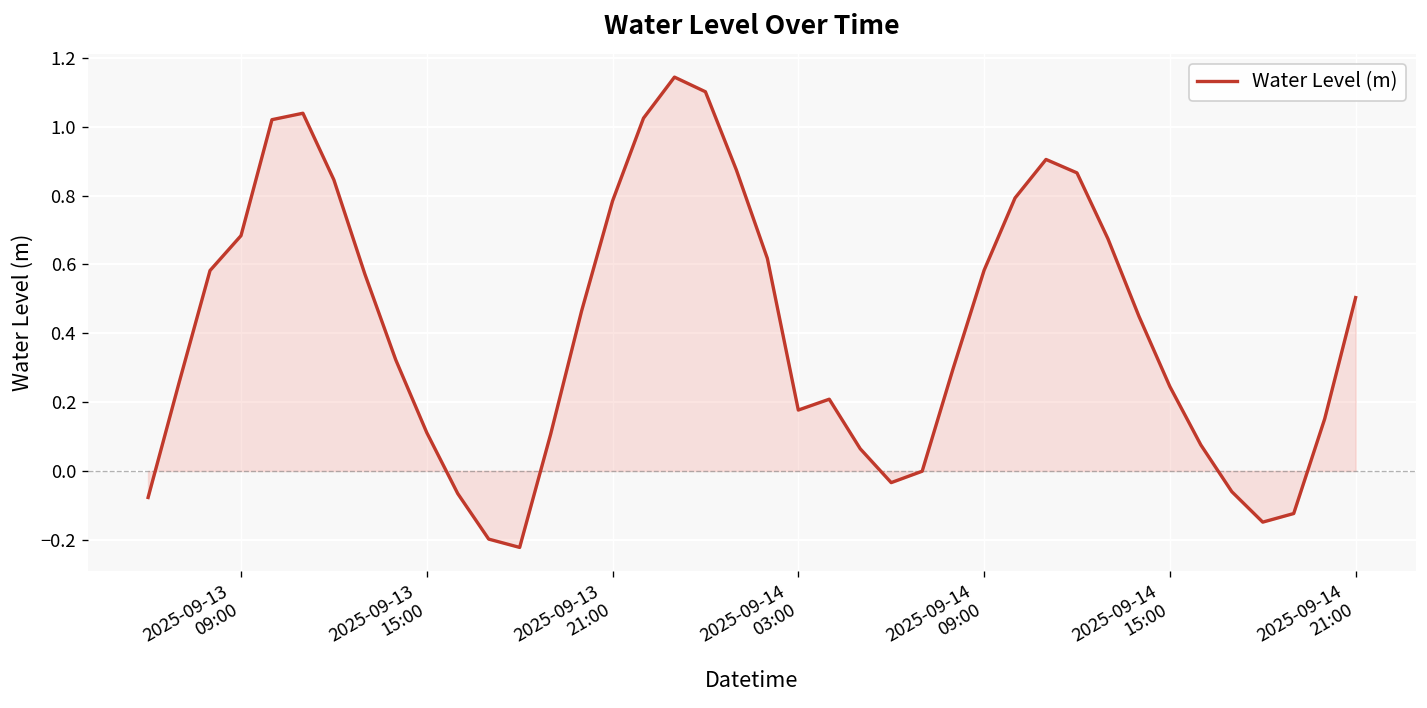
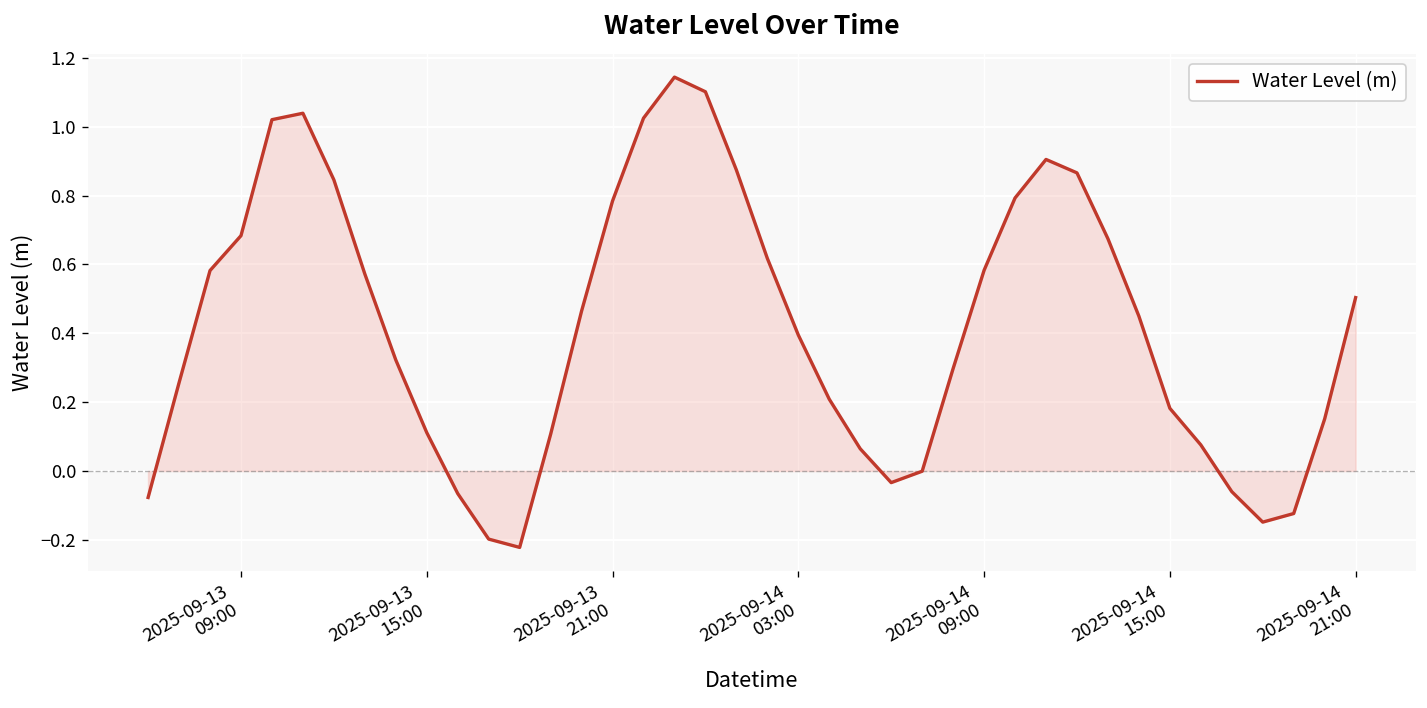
  {
    "Water Level (m)": {
-     "2025-09-14 03:00": 0.18,
-     "2025-09-14 15:00": 0.25
+     "2025-09-14 03:00": 0.39,
+     "2025-09-14 15:00": 0.18
    }
  }
